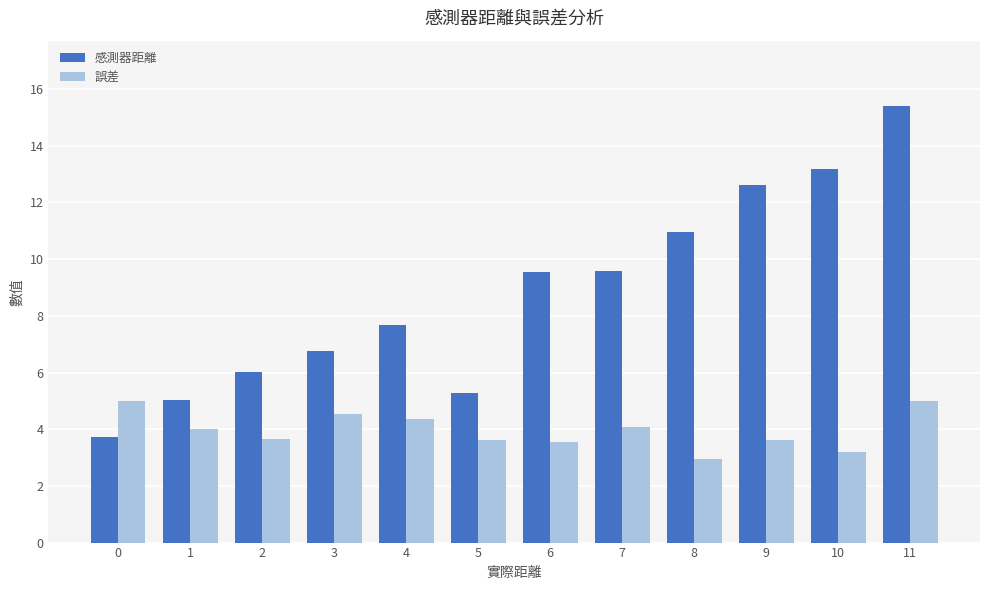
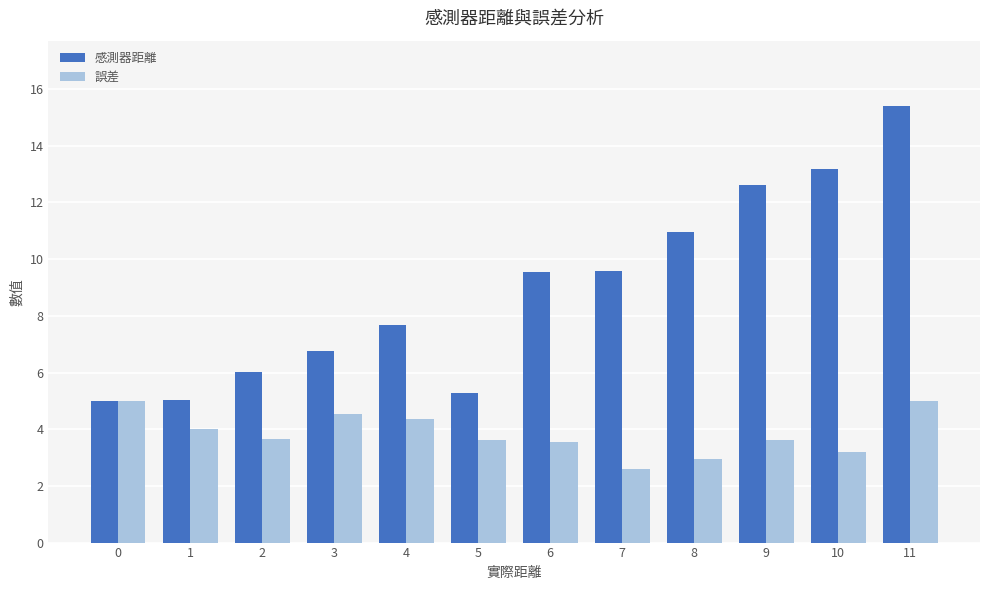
  {
    "感測器距離": {
-     "0": 3.7,
+     "0": 5.0,
      "1": 5.0,
      "2": 6.0,
      "3": 6.8,
      "4": 7.7,
      "5": 5.3,
      "6": 9.6,
      "7": 9.6,
      "8": 11.0,
      "9": 12.6,
      "10": 13.2,
      "11": 15.4
    },
    "誤差": {
      "0": 5.0,
      "1": 4.0,
      "2": 3.6,
      "3": 4.5,
      "4": 4.4,
      "5": 3.6,
      "6": 3.6,
-     "7": 4.1,
+     "7": 2.6,
      "8": 3.0,
      "9": 3.6,
      "10": 3.2,
      "11": 5.0
    }
  }
